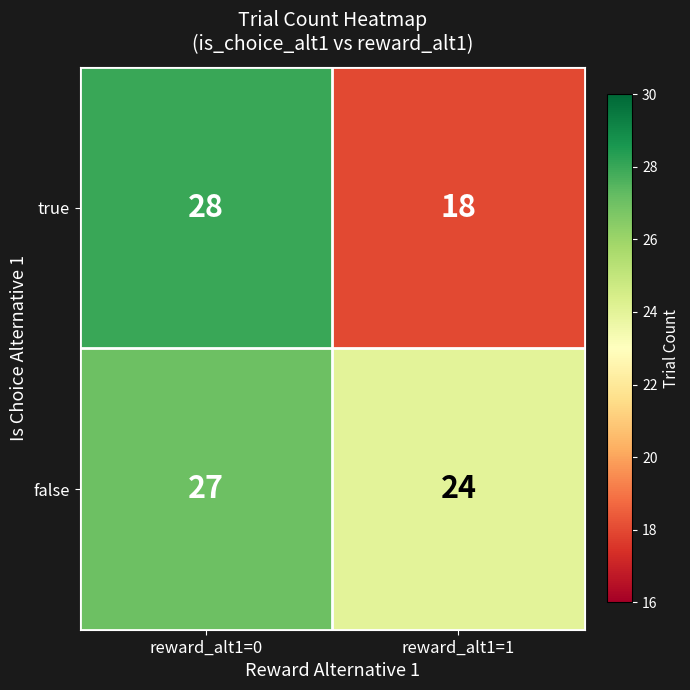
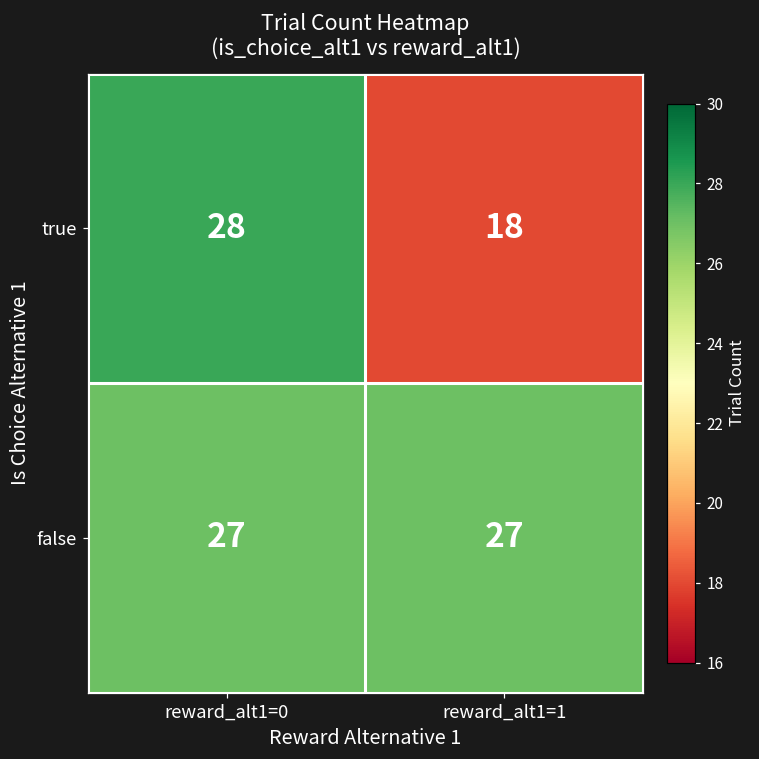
  {
    "true": {
      "reward_alt1=0": 28,
      "reward_alt1=1": 18
    },
    "false": {
      "reward_alt1=0": 27,
-     "reward_alt1=1": 24
+     "reward_alt1=1": 27
    }
  }
